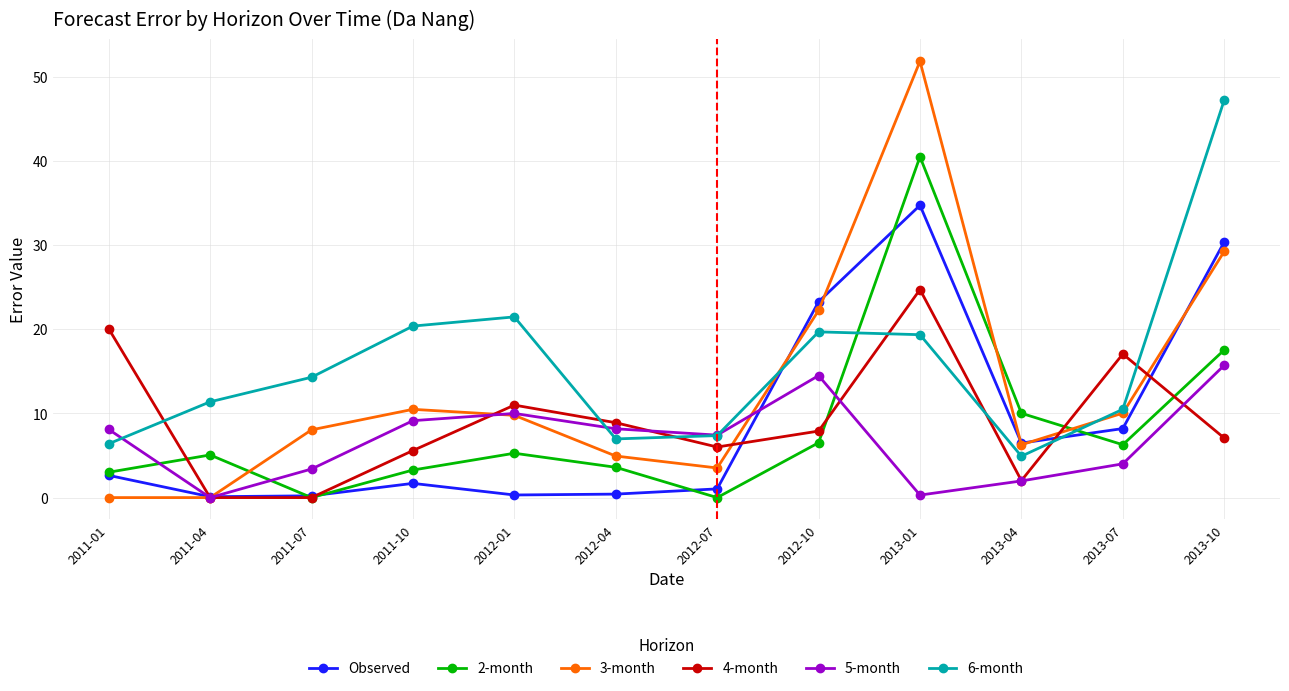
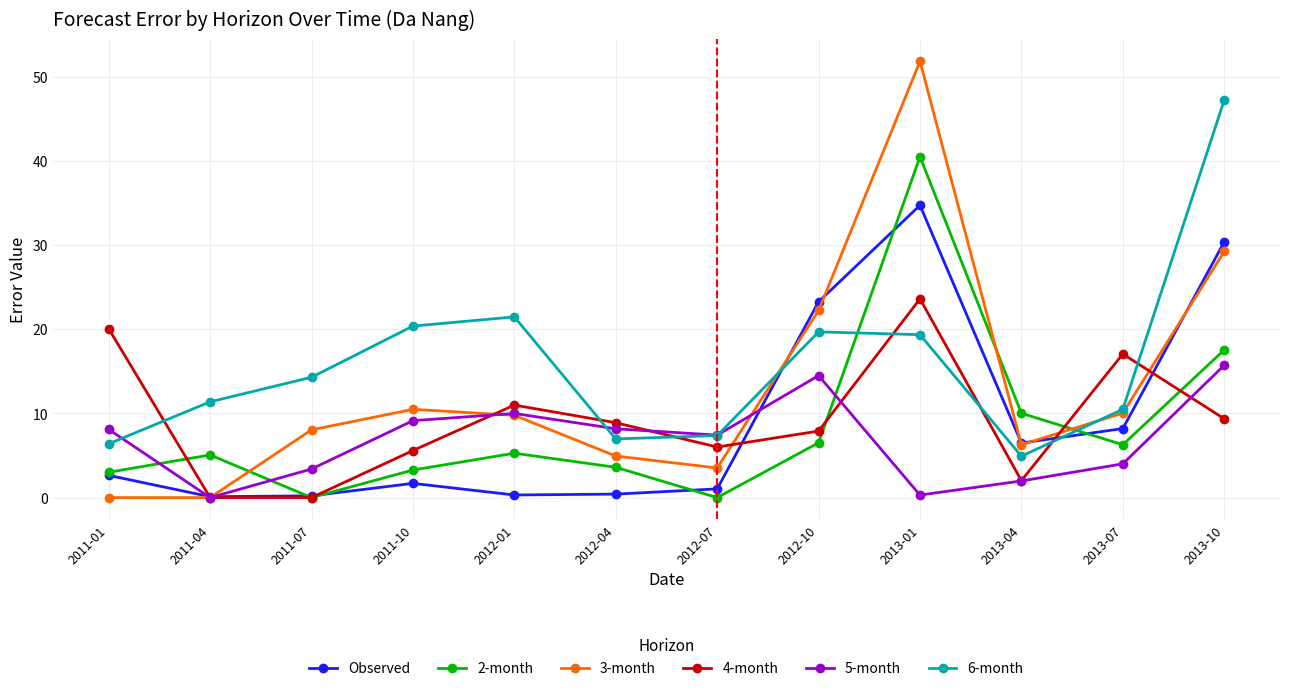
  {
    "Observed": {
      "2011-01": 3,
      "2011-10": 2,
      "2012-01": 0,
      "2012-04": 0,
      "2012-07": 1,
      "2012-10": 23,
      "2013-01": 35,
      "2013-07": 8,
      "2013-10": 30
    },
    "2-month": {
      "2011-01": 3,
      "2011-04": 5,
      "2011-10": 3,
      "2012-01": 5,
      "2012-04": 4,
      "2012-07": 0,
      "2012-10": 7,
      "2013-01": 41,
      "2013-04": 10,
      "2013-07": 6,
      "2013-10": 18
    },
    "3-month": {
      "2011-01": 0,
      "2011-07": 8,
      "2011-10": 10,
      "2012-04": 5,
      "2012-07": 4,
      "2012-10": 22,
      "2013-01": 52,
      "2013-07": 10,
      "2013-10": 29
    },
    "4-month": {
      "2011-01": 20,
      "2011-10": 6,
      "2012-01": 11,
      "2012-04": 9,
      "2012-07": 6,
      "2012-10": 8,
-     "2013-01": 25,
+     "2013-01": 24,
      "2013-07": 17,
-     "2013-10": 7
+     "2013-10": 9
    },
    "5-month": {
      "2011-01": 8,
      "2011-07": 3,
      "2011-10": 9,
      "2012-04": 8,
      "2012-10": 15,
      "2013-01": 0,
      "2013-07": 4,
      "2013-10": 16
    },
    "6-month": {
      "2011-01": 6,
      "2011-04": 11,
      "2011-07": 14,
      "2011-10": 20,
      "2012-01": 21,
      "2012-04": 7,
      "2012-10": 20,
      "2013-01": 19,
      "2013-04": 5,
      "2013-07": 11,
      "2013-10": 47
    }
  }
